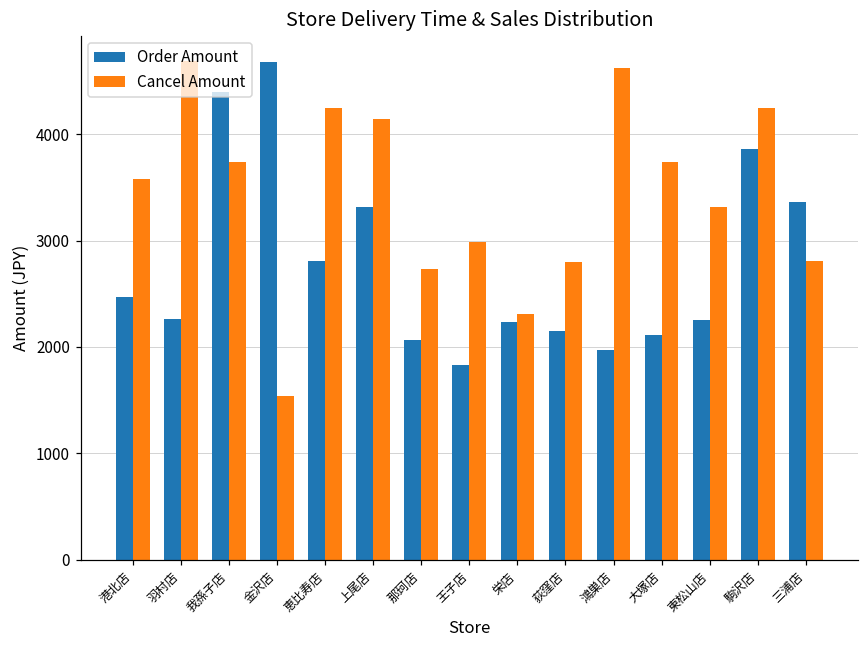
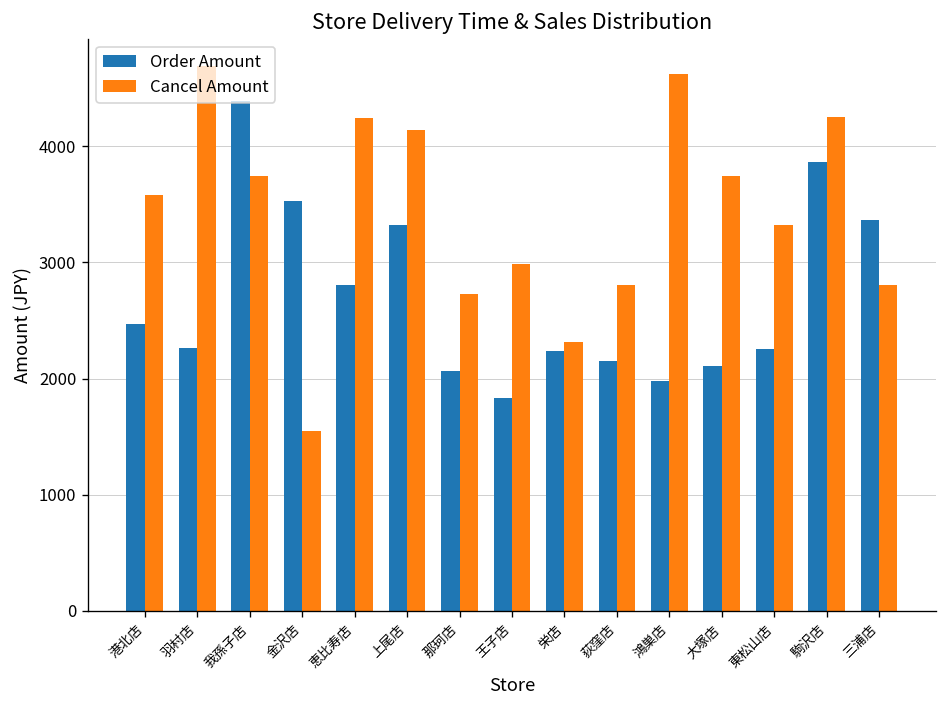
  {
    "Order Amount": {
      "港北店": 2500,
      "羽村店": 2300,
-     "金沢店": 4700,
+     "金沢店": 3500,
      "恵比寿店": 2800,
      "上尾店": 3300,
      "那珂店": 2100,
      "王子店": 1800,
      "栄店": 2200,
      "荻窪店": 2200,
      "鴻巣店": 2000,
      "大塚店": 2100,
      "東松山店": 2300,
      "駒沢店": 3900,
      "三浦店": 3400
    },
    "Cancel Amount": {
      "港北店": 3600,
      "我孫子店": 3700,
      "金沢店": 1500,
      "恵比寿店": 4200,
      "上尾店": 4100,
      "那珂店": 2700,
      "王子店": 3000,
      "栄店": 2300,
      "荻窪店": 2800,
      "鴻巣店": 4600,
      "大塚店": 3700,
      "東松山店": 3300,
      "駒沢店": 4300,
      "三浦店": 2800
    }
  }
